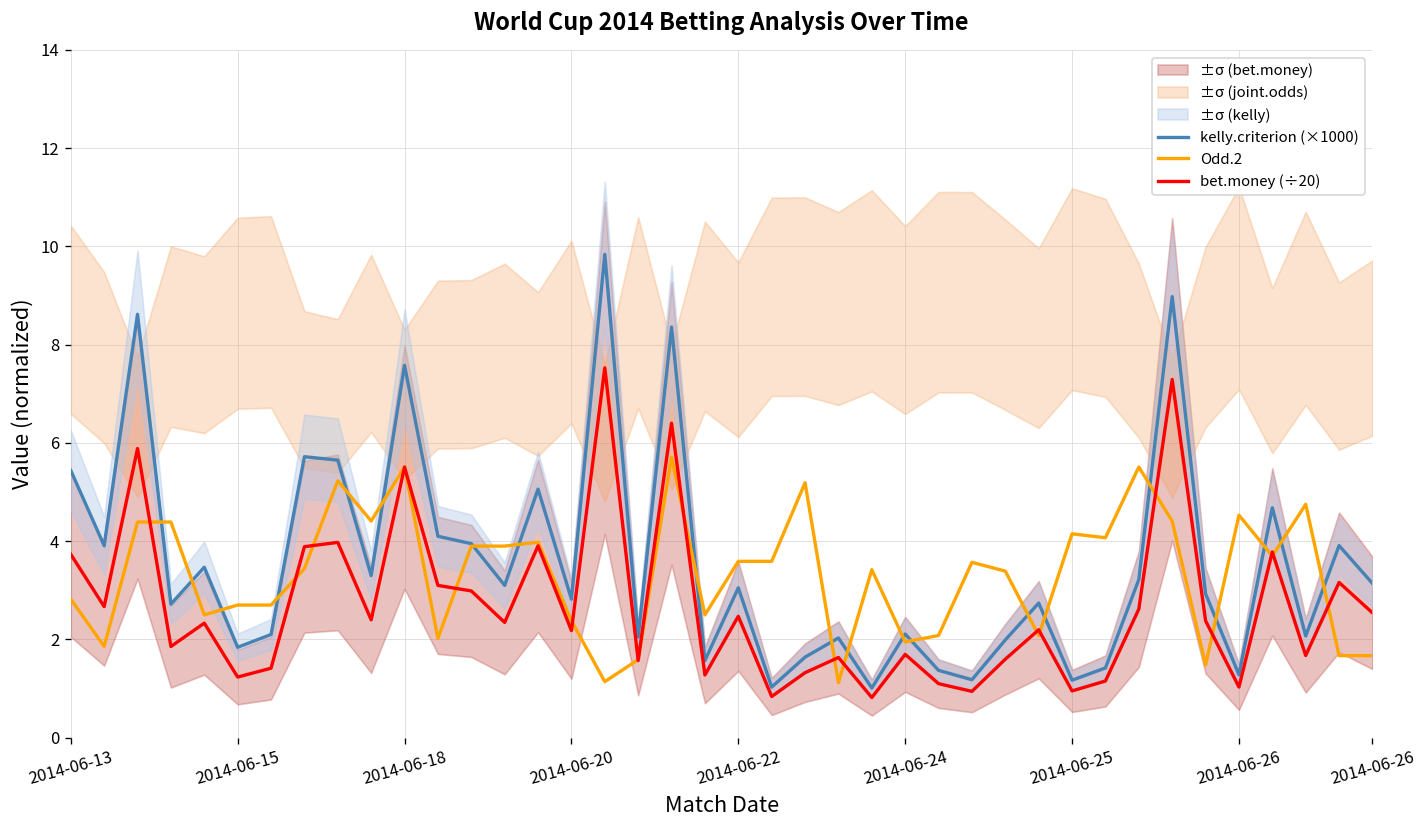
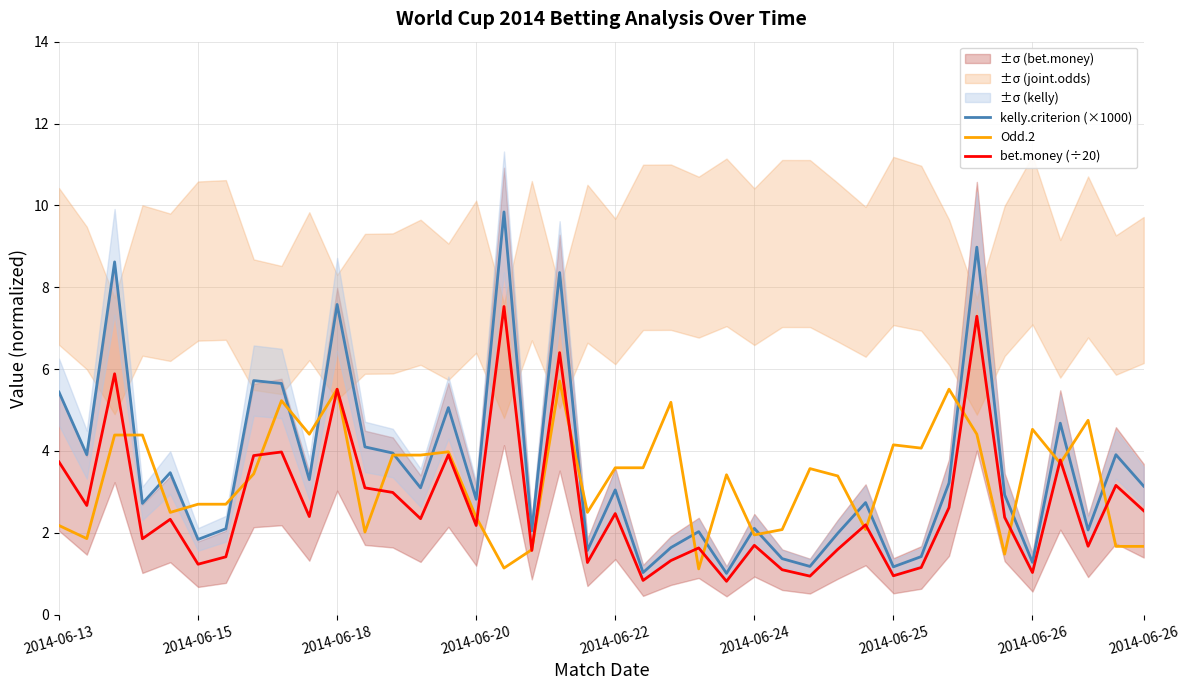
  {
    "Odd.2": {
-     "2014-06-13": 2.8
+     "2014-06-13": 2.2
    },
    "bet.money (÷20)": {
      "2014-06-13": 3.7
    }
  }
